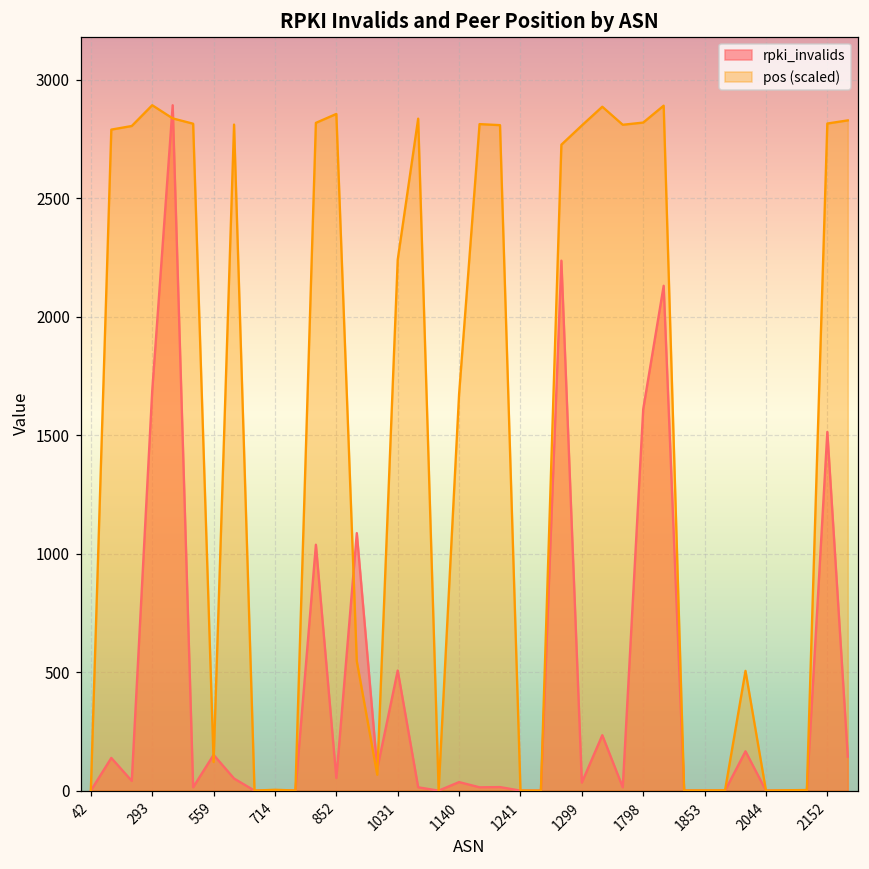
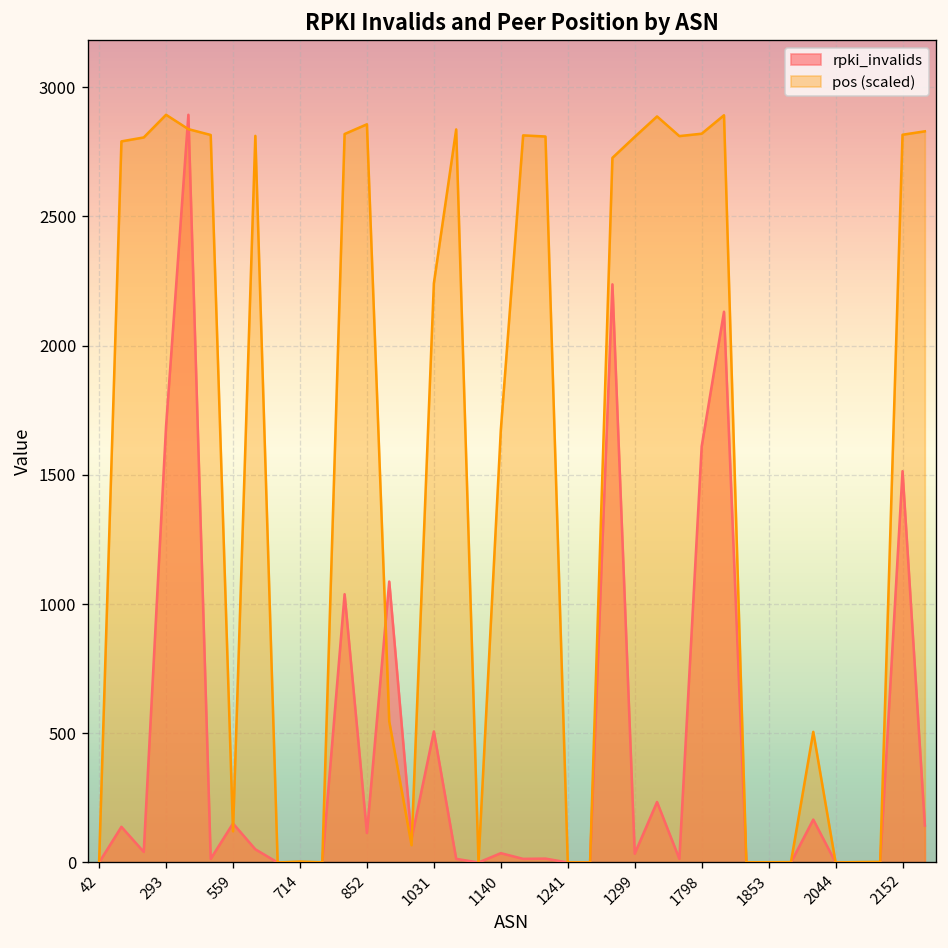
  {
    "rpki_invalids": {
      "293": 1690,
      "559": 150,
-     "852": 50,
+     "852": 110,
      "1031": 510,
      "1140": 40,
      "1299": 30,
      "1798": 1610,
      "2152": 1510
    },
    "pos (scaled)": {
      "293": 2890,
      "559": 120,
      "852": 2860,
      "1031": 2240,
      "1140": 1670,
      "1299": 2810,
      "1798": 2820,
      "2152": 2820
    }
  }
